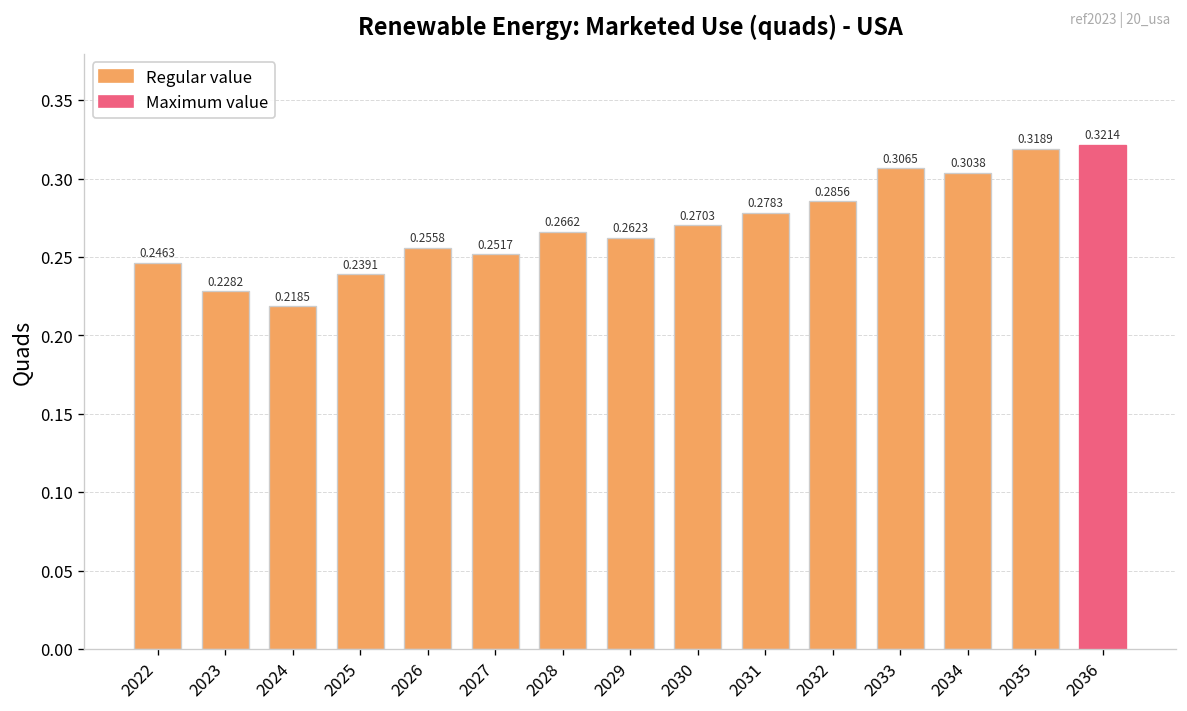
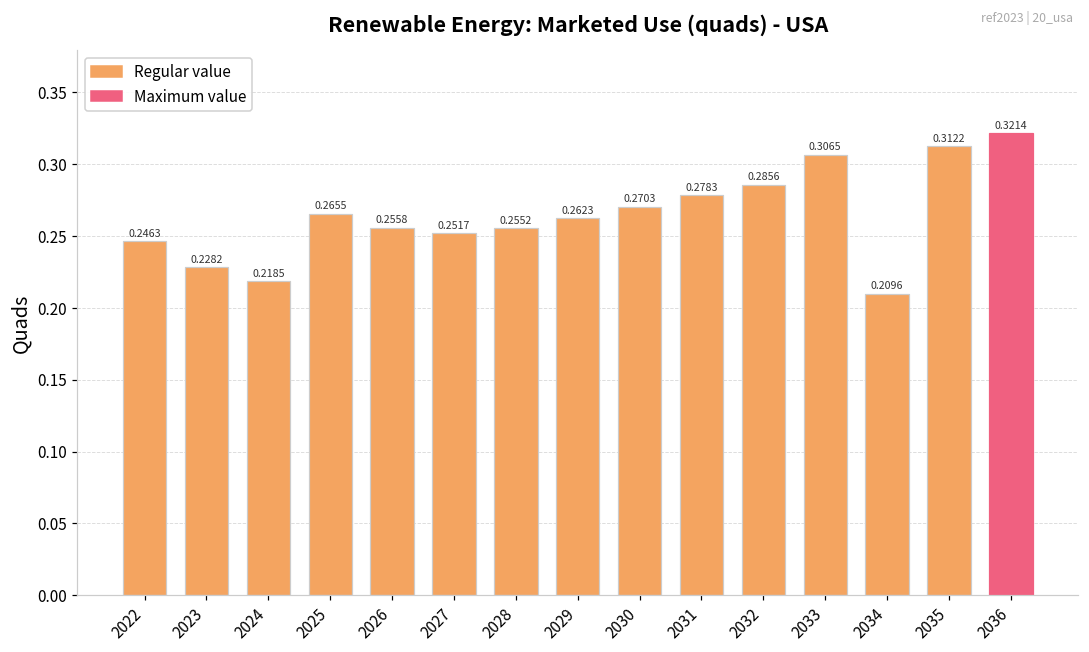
  {
    "2022": 0.2463,
    "2023": 0.2282,
    "2024": 0.2185,
-   "2025": 0.2391,
+   "2025": 0.2655,
    "2026": 0.2558,
    "2027": 0.2517,
-   "2028": 0.2662,
+   "2028": 0.2552,
    "2029": 0.2623,
    "2030": 0.2703,
    "2031": 0.2783,
    "2032": 0.2856,
    "2033": 0.3065,
-   "2034": 0.3038,
-   "2035": 0.3189,
+   "2034": 0.2096,
+   "2035": 0.3122,
    "2036": 0.3214
  }
